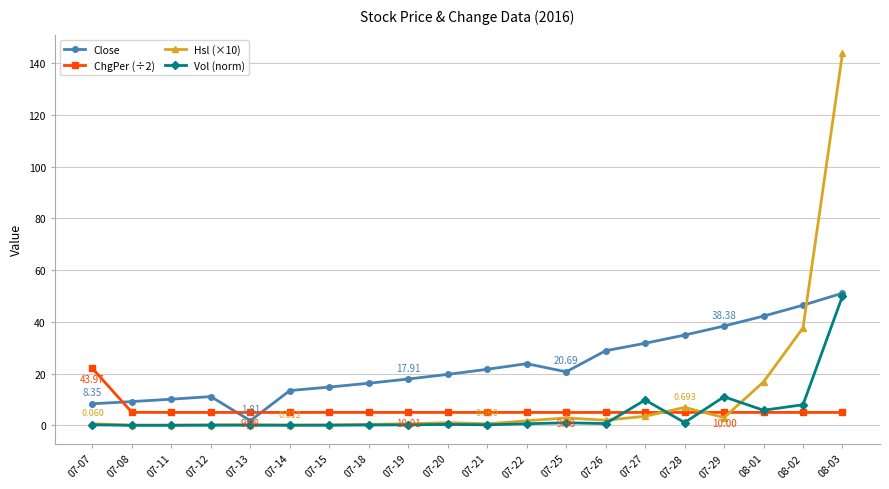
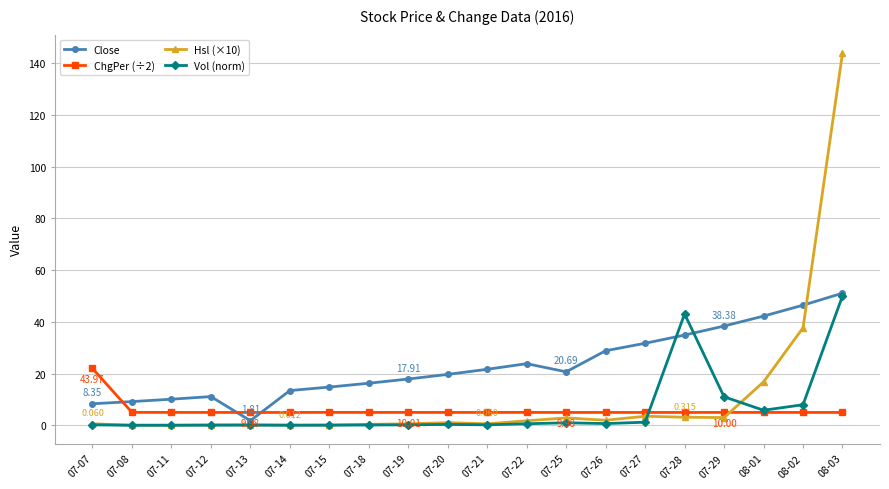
  {
    "Close": {
      "07-07": 8.35,
      "07-19": 17.91,
      "07-25": 20.69,
      "07-29": 38.38
    },
    "ChgPer (÷2)": {
      "07-08": 5,
      "07-11": 5,
      "07-12": 5,
      "07-15": 5,
      "07-18": 5,
      "07-19": 5,
      "07-20": 5,
      "07-22": 5,
      "07-25": 5,
      "07-26": 5,
      "07-27": 5,
      "07-29": 5,
      "08-02": 5,
      "08-03": 5
    },
    "Hsl (×10)": {
-     "07-28": 0.693
+     "07-28": 0.315
    },
    "Vol (norm)": {
      "07-22": 1,
      "07-26": 1,
-     "07-27": 10,
-     "07-28": 1,
+     "07-27": 1,
+     "07-28": 43,
      "07-29": 11,
      "08-02": 8,
      "08-03": 50
    }
  }
